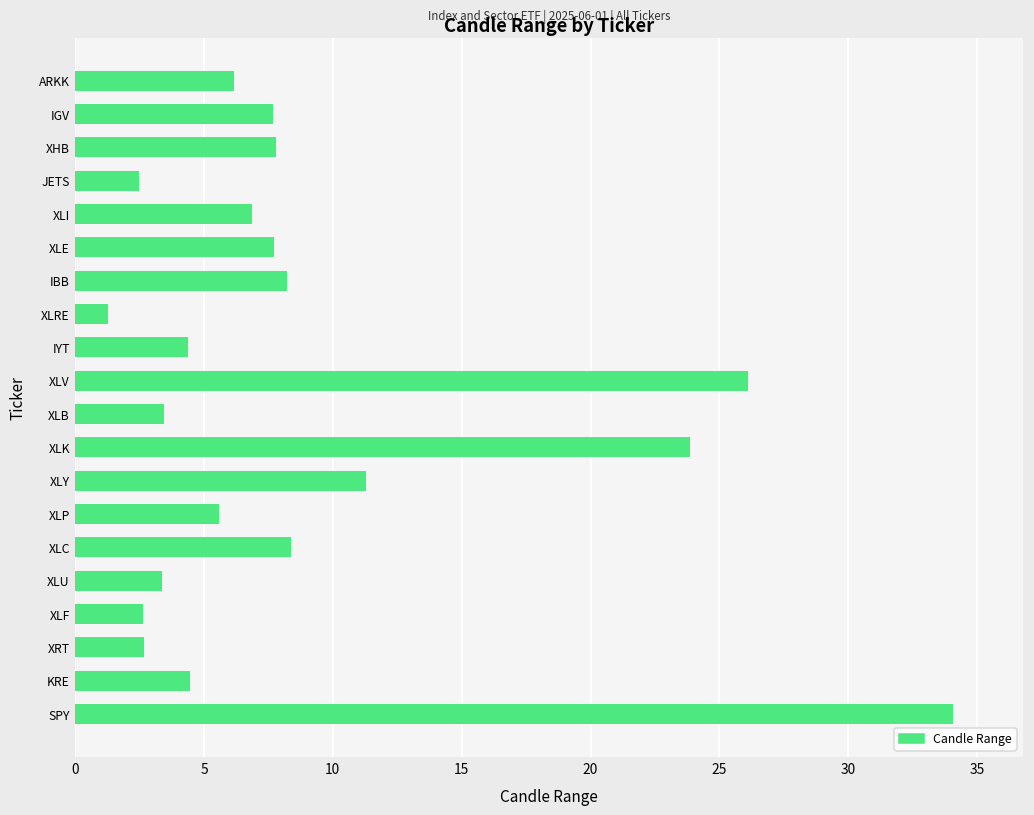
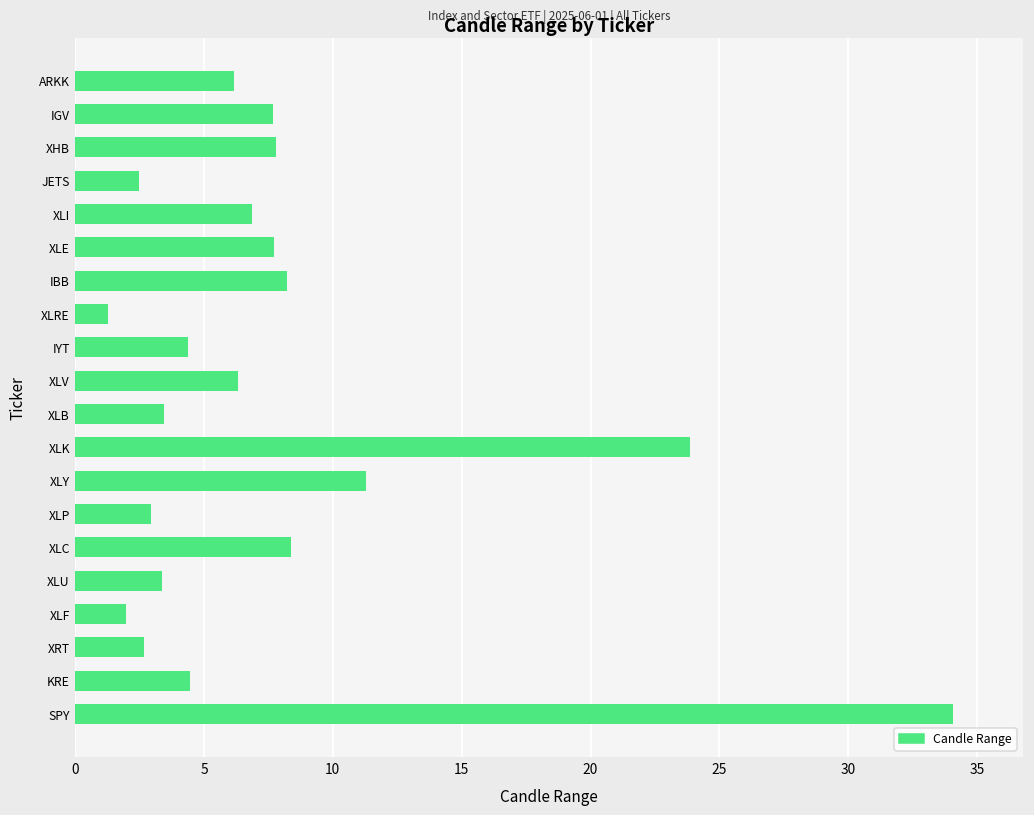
  {
    "ARKK": 6.2,
    "IGV": 7.7,
    "XHB": 7.8,
    "JETS": 2.5,
    "XLI": 6.9,
    "XLE": 7.7,
    "IBB": 8.2,
    "XLRE": 1.3,
    "IYT": 4.4,
-   "XLV": 26.1,
+   "XLV": 6.3,
    "XLB": 3.4,
    "XLK": 23.9,
    "XLY": 11.3,
-   "XLP": 5.6,
+   "XLP": 2.9,
    "XLC": 8.4,
    "XLU": 3.4,
-   "XLF": 2.6,
+   "XLF": 2.0,
    "XRT": 2.7,
    "KRE": 4.4,
    "SPY": 34.1
  }
